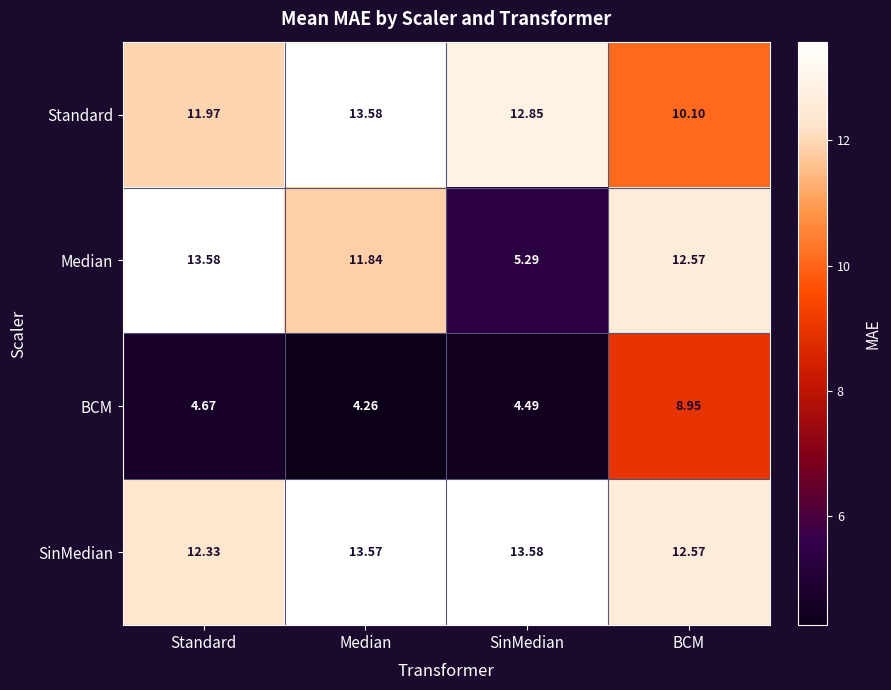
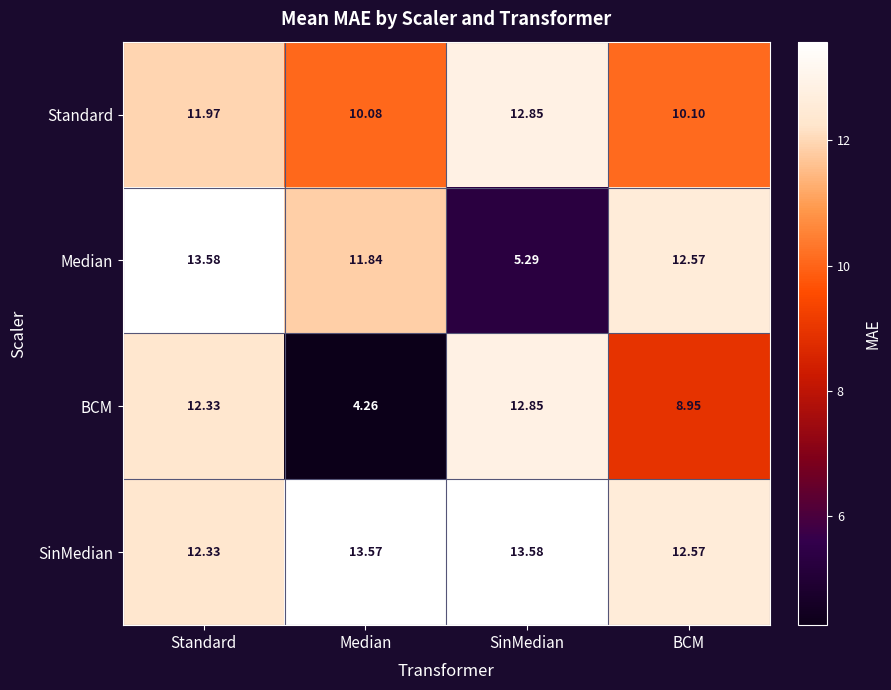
  {
    "Standard": {
      "Standard": 11.97,
-     "Median": 13.58,
+     "Median": 10.08,
      "SinMedian": 12.85,
      "BCM": 10.10
    },
    "Median": {
      "Standard": 13.58,
      "Median": 11.84,
      "SinMedian": 5.29,
      "BCM": 12.57
    },
    "BCM": {
-     "Standard": 4.67,
+     "Standard": 12.33,
      "Median": 4.26,
-     "SinMedian": 4.49,
+     "SinMedian": 12.85,
      "BCM": 8.95
    },
    "SinMedian": {
      "Standard": 12.33,
      "Median": 13.57,
      "SinMedian": 13.58,
      "BCM": 12.57
    }
  }
